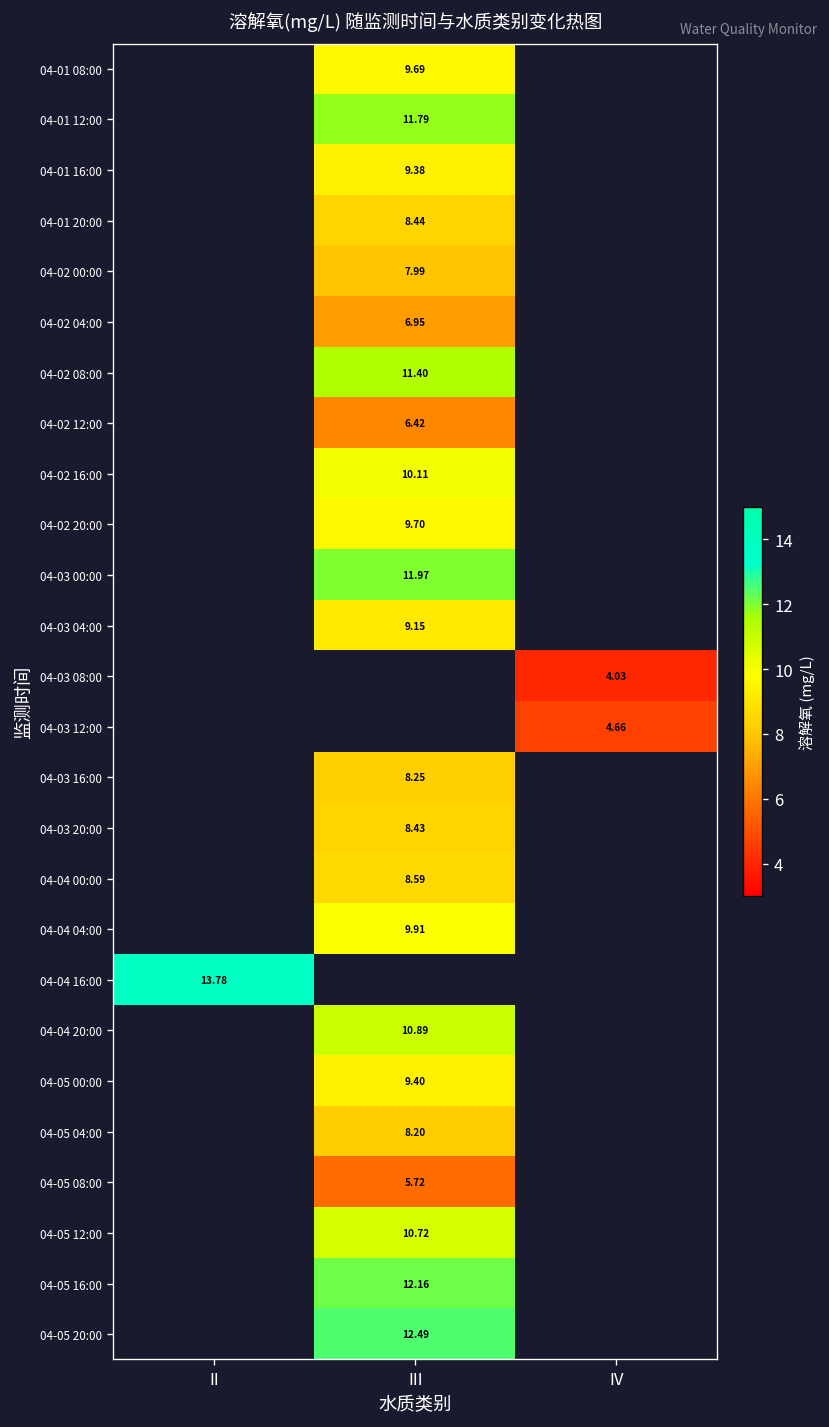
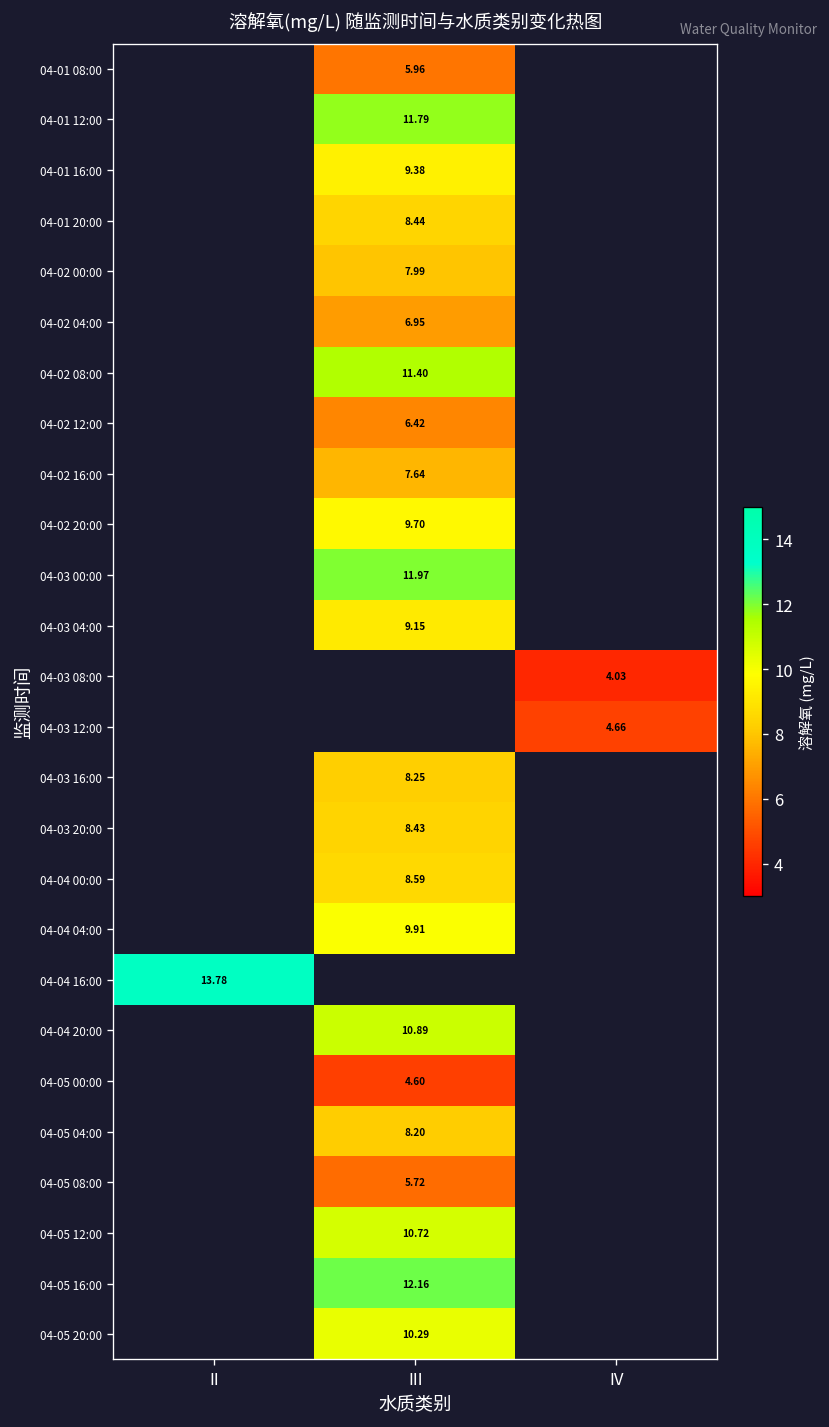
  {
    "04-01 08:00": {
-     "III": 9.69
+     "III": 5.96
    },
    "04-01 12:00": {
      "III": 11.79
    },
    "04-01 16:00": {
      "III": 9.38
    },
    "04-01 20:00": {
      "III": 8.44
    },
    "04-02 00:00": {
      "III": 7.99
    },
    "04-02 04:00": {
      "III": 6.95
    },
    "04-02 08:00": {
      "III": 11.40
    },
    "04-02 12:00": {
      "III": 6.42
    },
    "04-02 16:00": {
-     "III": 10.11
+     "III": 7.64
    },
    "04-02 20:00": {
      "III": 9.70
    },
    "04-03 00:00": {
      "III": 11.97
    },
    "04-03 04:00": {
      "III": 9.15
    },
    "04-03 08:00": {
      "IV": 4.03
    },
    "04-03 12:00": {
      "IV": 4.66
    },
    "04-03 16:00": {
      "III": 8.25
    },
    "04-03 20:00": {
      "III": 8.43
    },
    "04-04 00:00": {
      "III": 8.59
    },
    "04-04 04:00": {
      "III": 9.91
    },
    "04-04 16:00": {
      "II": 13.78
    },
    "04-04 20:00": {
      "III": 10.89
    },
    "04-05 00:00": {
-     "III": 9.40
+     "III": 4.60
    },
    "04-05 04:00": {
      "III": 8.20
    },
    "04-05 08:00": {
      "III": 5.72
    },
    "04-05 12:00": {
      "III": 10.72
    },
    "04-05 16:00": {
      "III": 12.16
    },
    "04-05 20:00": {
-     "III": 12.49
+     "III": 10.29
    }
  }
